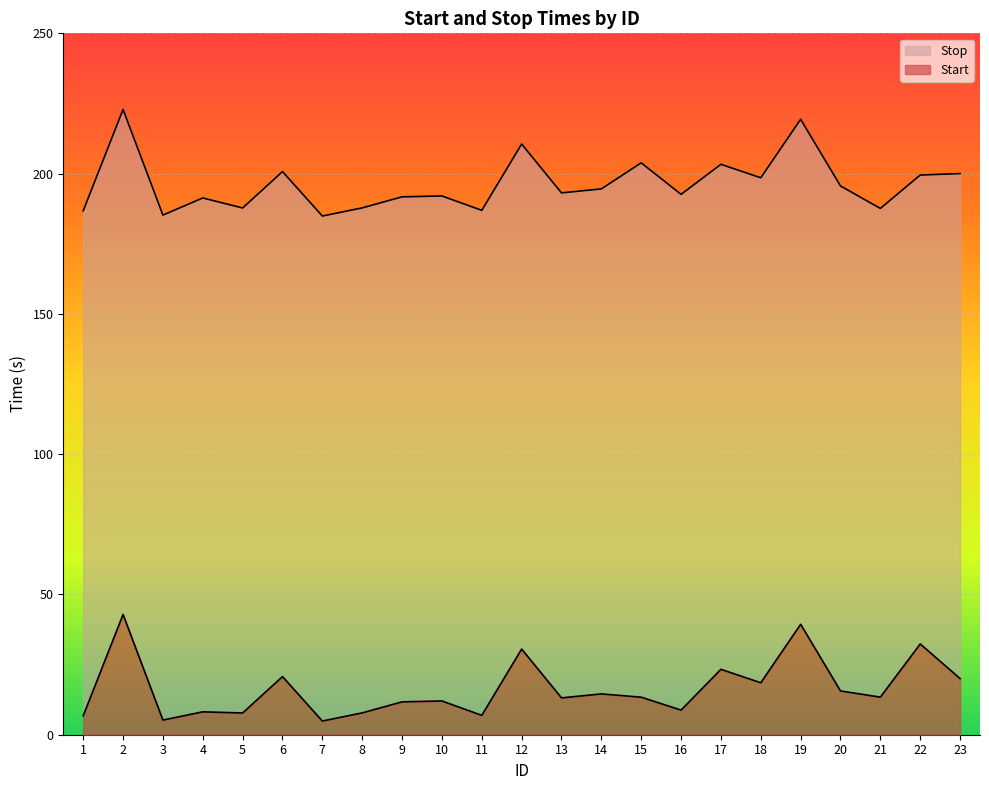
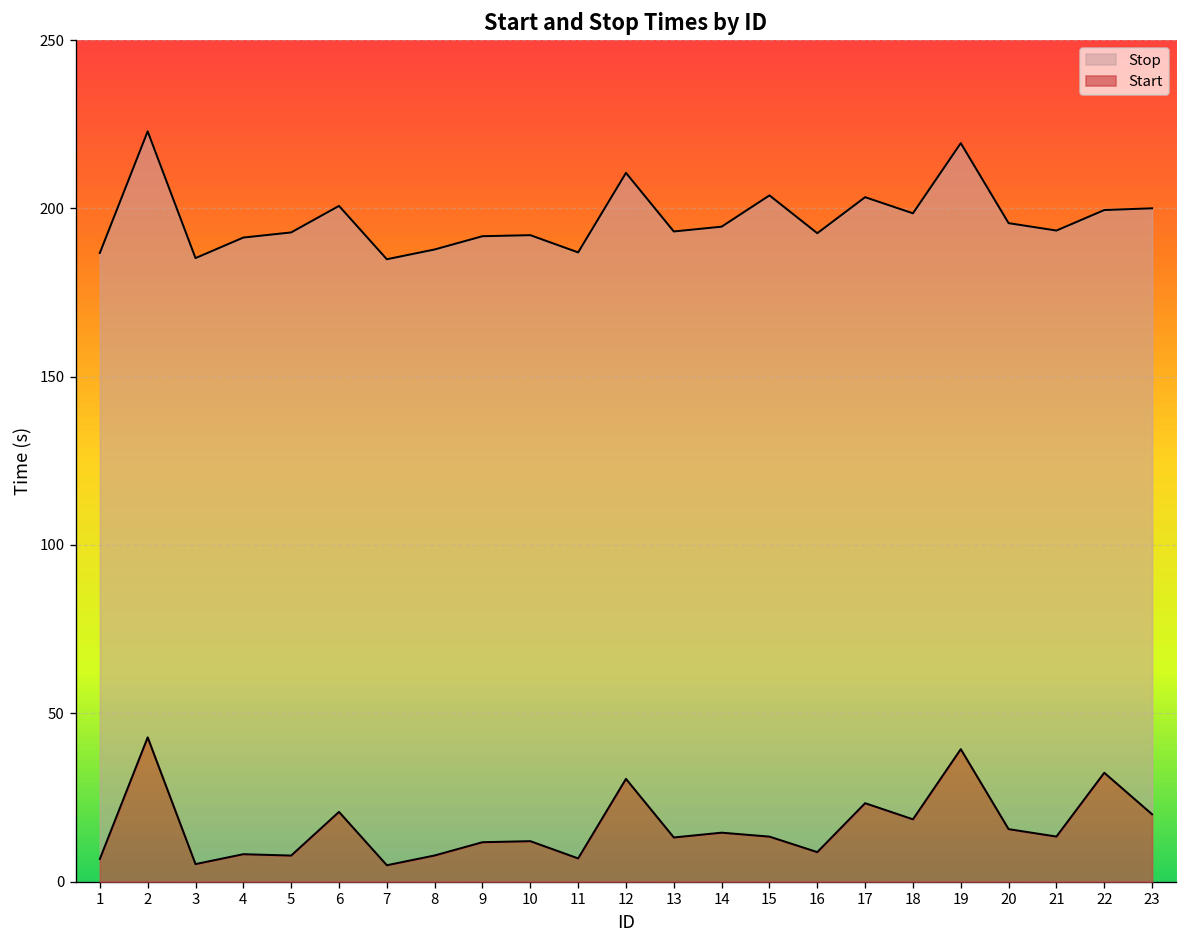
  {
    "Stop": {
      "1": 187,
      "2": 223,
      "3": 185,
      "4": 191,
-     "5": 188,
+     "5": 193,
      "6": 201,
      "7": 185,
      "8": 188,
      "9": 192,
      "10": 192,
      "11": 187,
      "12": 211,
      "13": 193,
      "14": 195,
      "15": 204,
      "16": 193,
      "17": 203,
      "18": 199,
      "19": 219,
      "20": 196,
-     "21": 188,
+     "21": 193,
      "22": 199,
      "23": 200
    },
    "Start": {
      "1": 7,
      "2": 43,
      "3": 5,
      "4": 8,
      "5": 8,
      "6": 21,
      "7": 5,
      "8": 8,
      "9": 12,
      "10": 12,
      "11": 7,
      "12": 31,
      "13": 13,
      "14": 15,
      "15": 13,
      "16": 9,
      "17": 23,
      "18": 19,
      "19": 39,
      "20": 16,
      "21": 13,
      "22": 32,
      "23": 20
    }
  }
